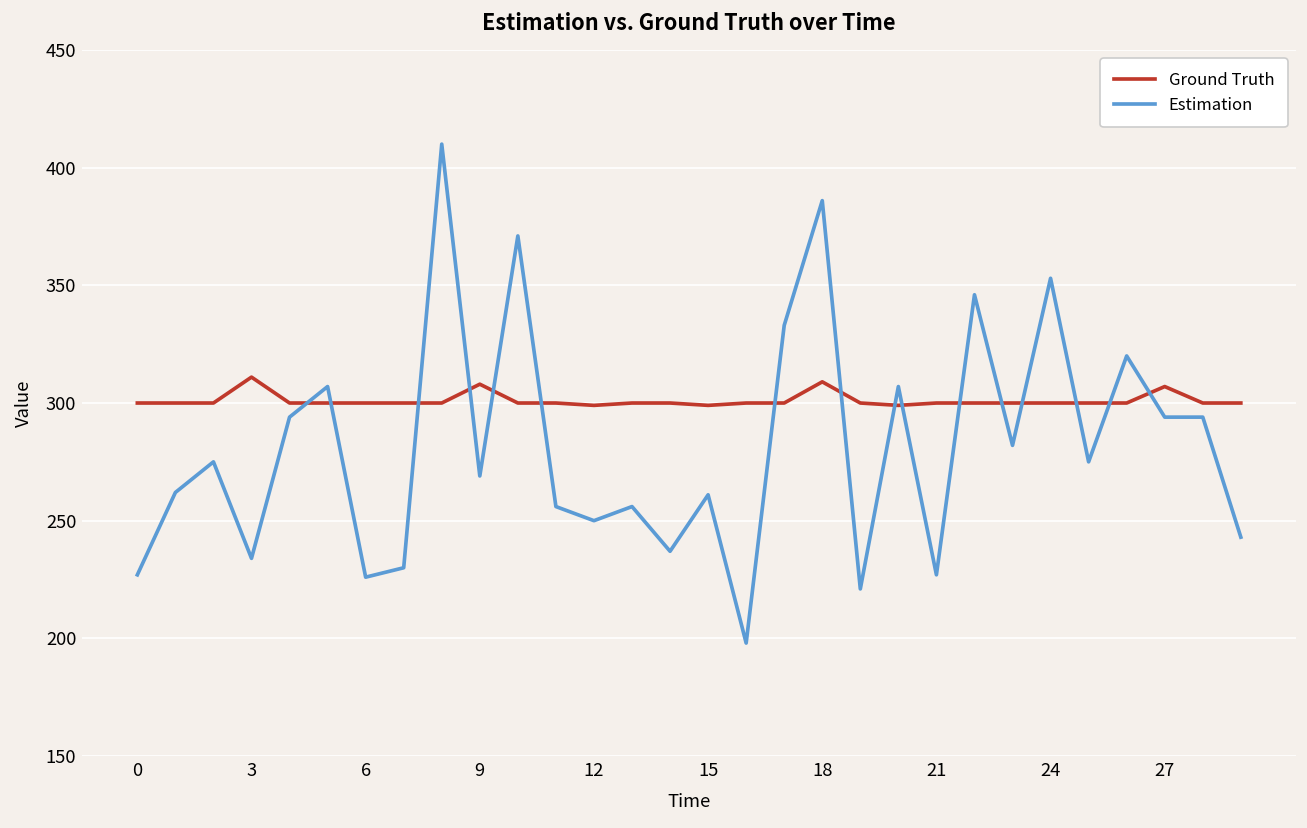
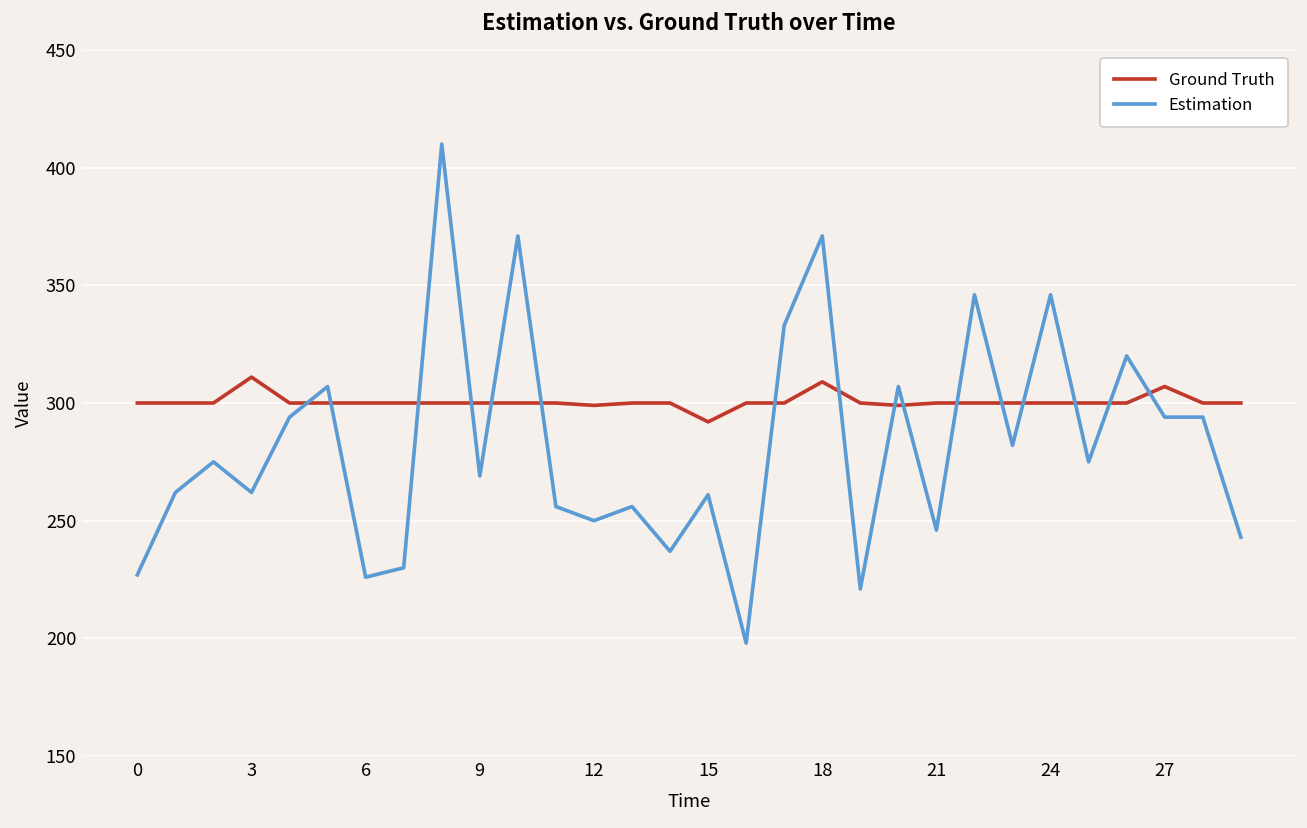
  {
    "Ground Truth": {
      "0": 300,
      "3": 311,
      "6": 300,
-     "9": 308,
+     "9": 300,
      "12": 299,
-     "15": 299,
+     "15": 292,
      "18": 309,
      "21": 300,
      "24": 300,
      "27": 307
    },
    "Estimation": {
      "0": 227,
-     "3": 234,
+     "3": 262,
      "6": 226,
      "9": 269,
      "12": 250,
      "15": 261,
-     "18": 386,
-     "21": 227,
-     "24": 353,
+     "18": 371,
+     "21": 246,
+     "24": 346,
      "27": 294
    }
  }
